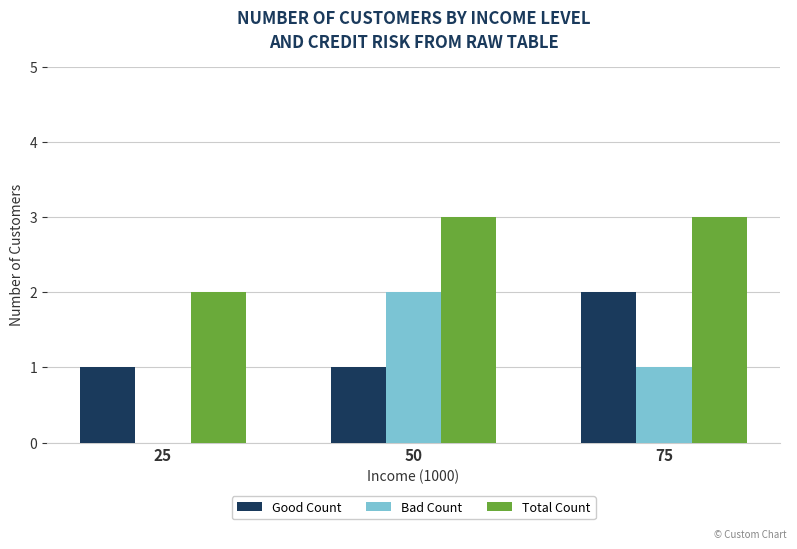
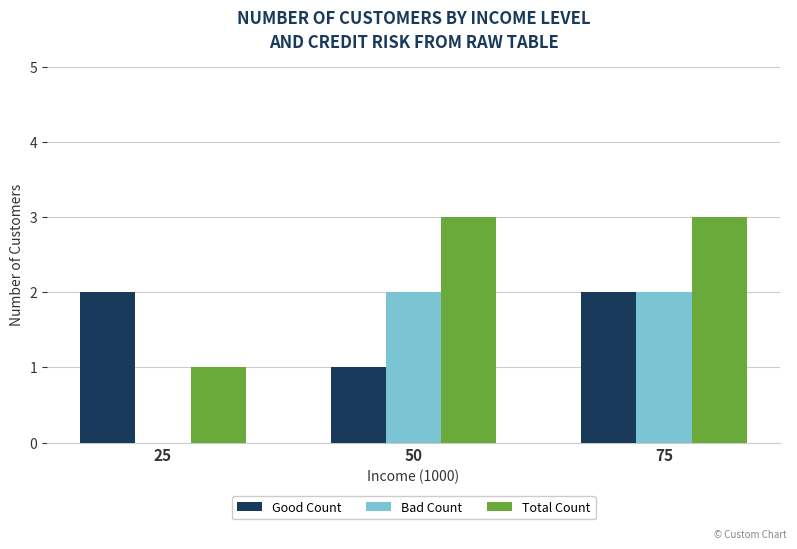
  {
    "Good Count": {
-     "25": 1,
+     "25": 2,
      "50": 1,
      "75": 2
    },
    "Bad Count": {
      "25": 0,
      "50": 2,
-     "75": 1
+     "75": 2
    },
    "Total Count": {
-     "25": 2,
+     "25": 1,
      "50": 3,
      "75": 3
    }
  }
